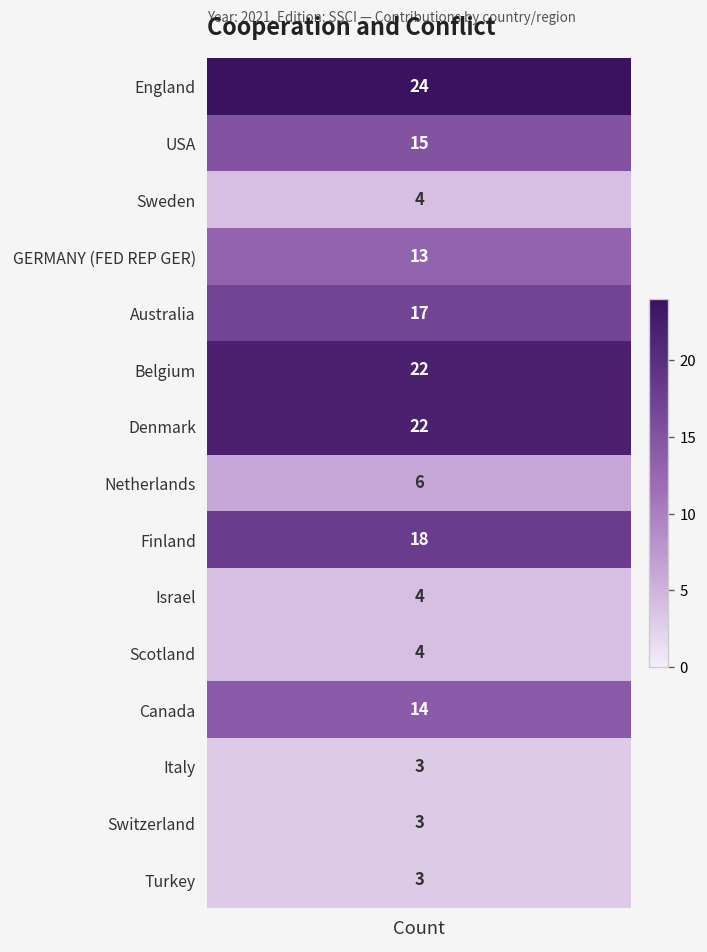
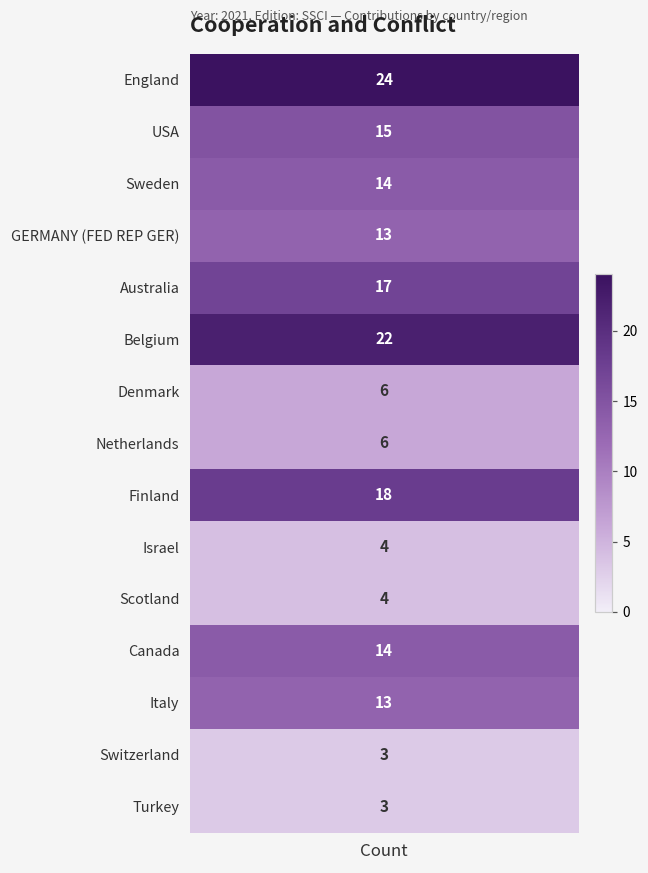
  {
    "England": {
      "Count": 24
    },
    "USA": {
      "Count": 15
    },
    "Sweden": {
-     "Count": 4
+     "Count": 14
    },
    "GERMANY (FED REP GER)": {
      "Count": 13
    },
    "Australia": {
      "Count": 17
    },
    "Belgium": {
      "Count": 22
    },
    "Denmark": {
-     "Count": 22
+     "Count": 6
    },
    "Netherlands": {
      "Count": 6
    },
    "Finland": {
      "Count": 18
    },
    "Israel": {
      "Count": 4
    },
    "Scotland": {
      "Count": 4
    },
    "Canada": {
      "Count": 14
    },
    "Italy": {
-     "Count": 3
+     "Count": 13
    },
    "Switzerland": {
      "Count": 3
    },
    "Turkey": {
      "Count": 3
    }
  }
